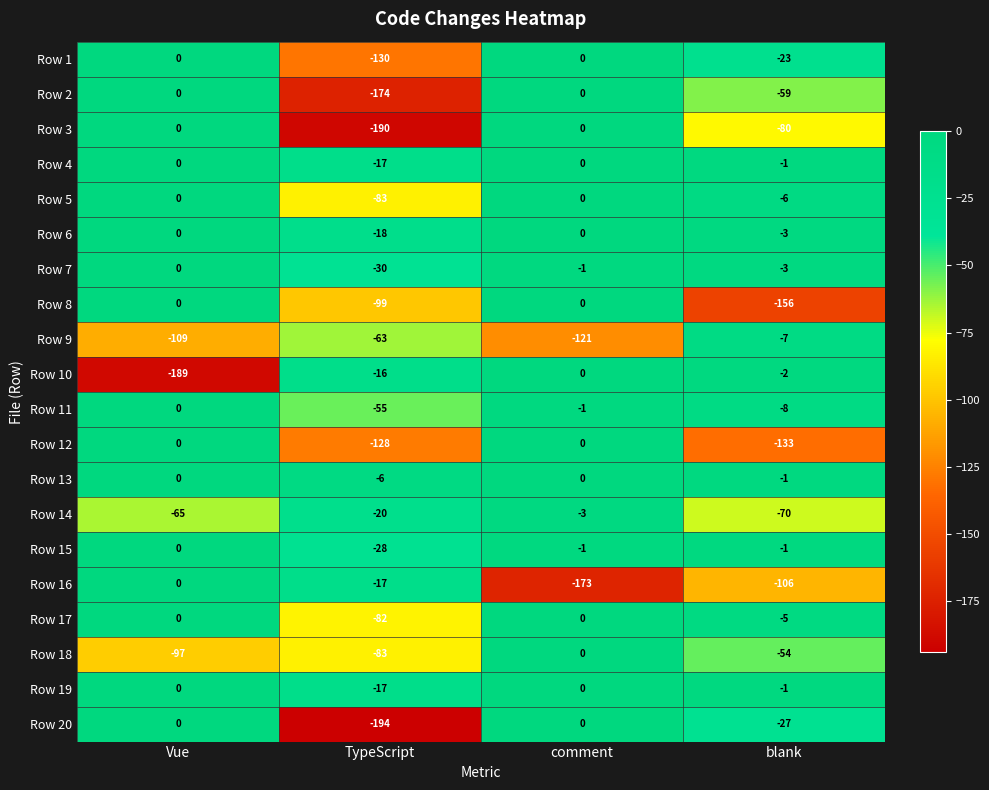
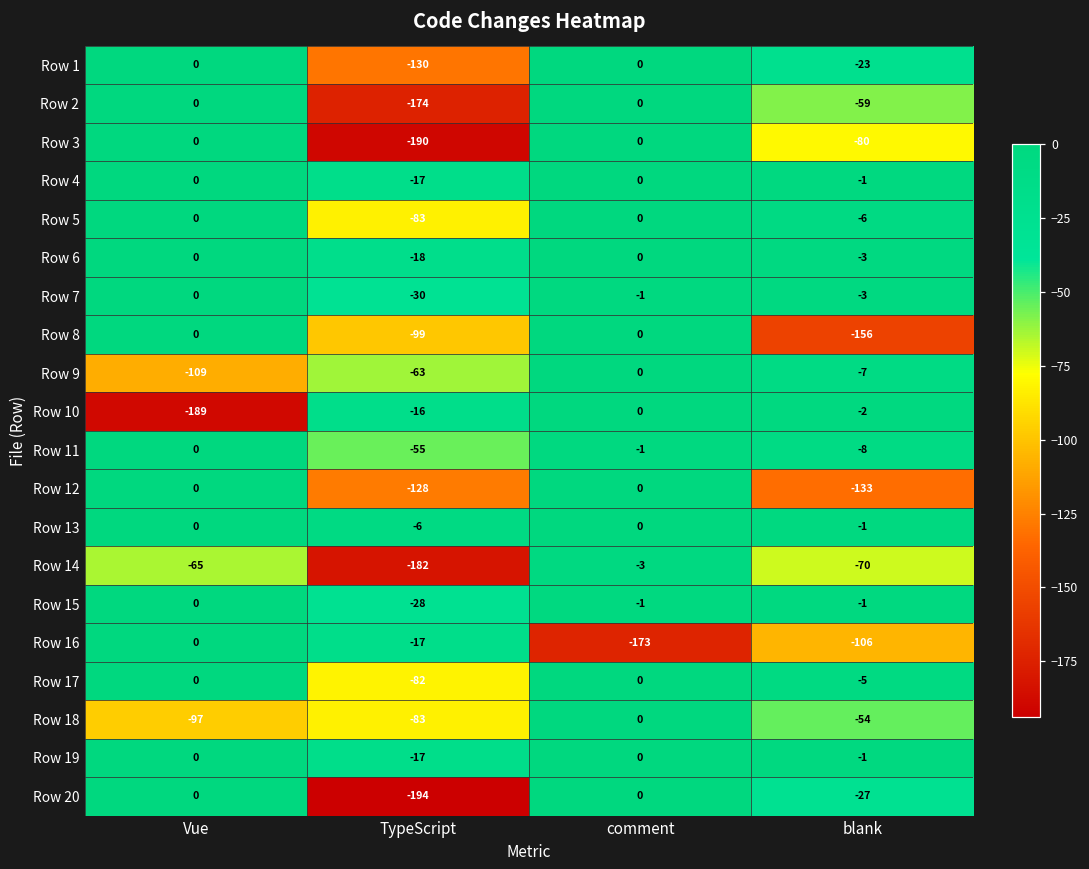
  {
    "Row 1": {
      "Vue": 0,
      "TypeScript": -130,
      "comment": 0,
      "blank": -23
    },
    "Row 2": {
      "Vue": 0,
      "TypeScript": -174,
      "comment": 0,
      "blank": -59
    },
    "Row 3": {
      "Vue": 0,
      "TypeScript": -190,
      "comment": 0,
      "blank": -80
    },
    "Row 4": {
      "Vue": 0,
      "TypeScript": -17,
      "comment": 0,
      "blank": -1
    },
    "Row 5": {
      "Vue": 0,
      "TypeScript": -83,
      "comment": 0,
      "blank": -6
    },
    "Row 6": {
      "Vue": 0,
      "TypeScript": -18,
      "comment": 0,
      "blank": -3
    },
    "Row 7": {
      "Vue": 0,
      "TypeScript": -30,
      "comment": -1,
      "blank": -3
    },
    "Row 8": {
      "Vue": 0,
      "TypeScript": -99,
      "comment": 0,
      "blank": -156
    },
    "Row 9": {
      "Vue": -109,
      "TypeScript": -63,
-     "comment": -121,
+     "comment": 0,
      "blank": -7
    },
    "Row 10": {
      "Vue": -189,
      "TypeScript": -16,
      "comment": 0,
      "blank": -2
    },
    "Row 11": {
      "Vue": 0,
      "TypeScript": -55,
      "comment": -1,
      "blank": -8
    },
    "Row 12": {
      "Vue": 0,
      "TypeScript": -128,
      "comment": 0,
      "blank": -133
    },
    "Row 13": {
      "Vue": 0,
      "TypeScript": -6,
      "comment": 0,
      "blank": -1
    },
    "Row 14": {
      "Vue": -65,
-     "TypeScript": -20,
+     "TypeScript": -182,
      "comment": -3,
      "blank": -70
    },
    "Row 15": {
      "Vue": 0,
      "TypeScript": -28,
      "comment": -1,
      "blank": -1
    },
    "Row 16": {
      "Vue": 0,
      "TypeScript": -17,
      "comment": -173,
      "blank": -106
    },
    "Row 17": {
      "Vue": 0,
      "TypeScript": -82,
      "comment": 0,
      "blank": -5
    },
    "Row 18": {
      "Vue": -97,
      "TypeScript": -83,
      "comment": 0,
      "blank": -54
    },
    "Row 19": {
      "Vue": 0,
      "TypeScript": -17,
      "comment": 0,
      "blank": -1
    },
    "Row 20": {
      "Vue": 0,
      "TypeScript": -194,
      "comment": 0,
      "blank": -27
    }
  }
